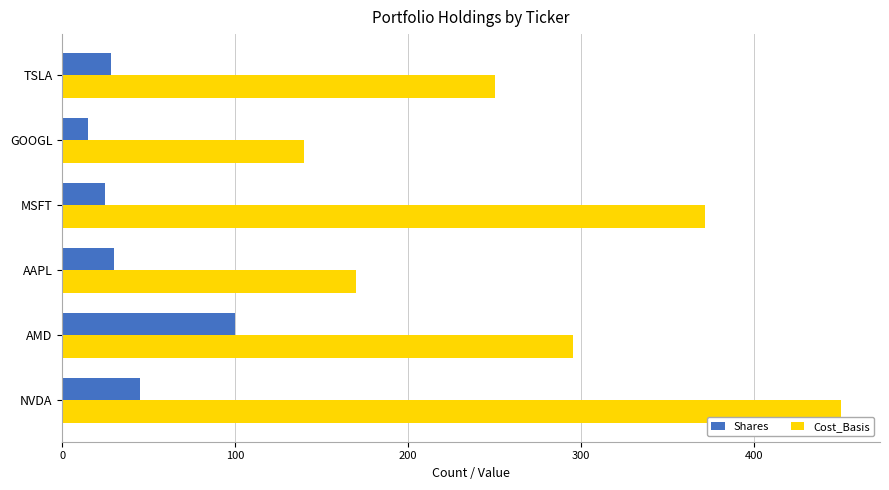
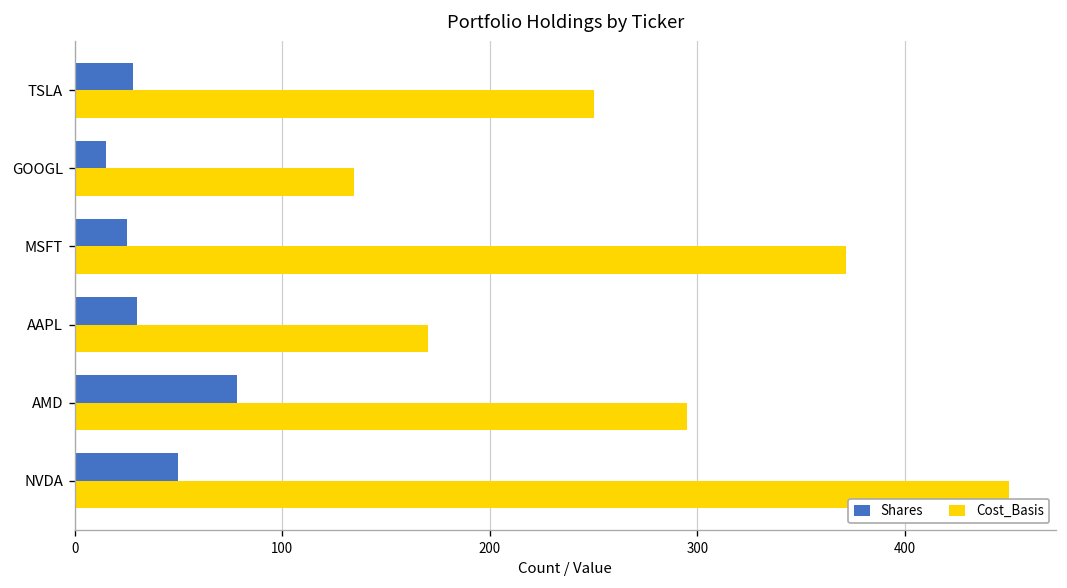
  {
    "Shares": {
      "TSLA": 28,
      "GOOGL": 15,
      "MSFT": 25,
      "AAPL": 30,
-     "AMD": 100,
-     "NVDA": 45
+     "AMD": 78,
+     "NVDA": 50
    },
    "Cost_Basis": {
      "TSLA": 250,
-     "GOOGL": 140,
+     "GOOGL": 135,
      "MSFT": 372,
      "AAPL": 170,
      "AMD": 295,
      "NVDA": 450
    }
  }
